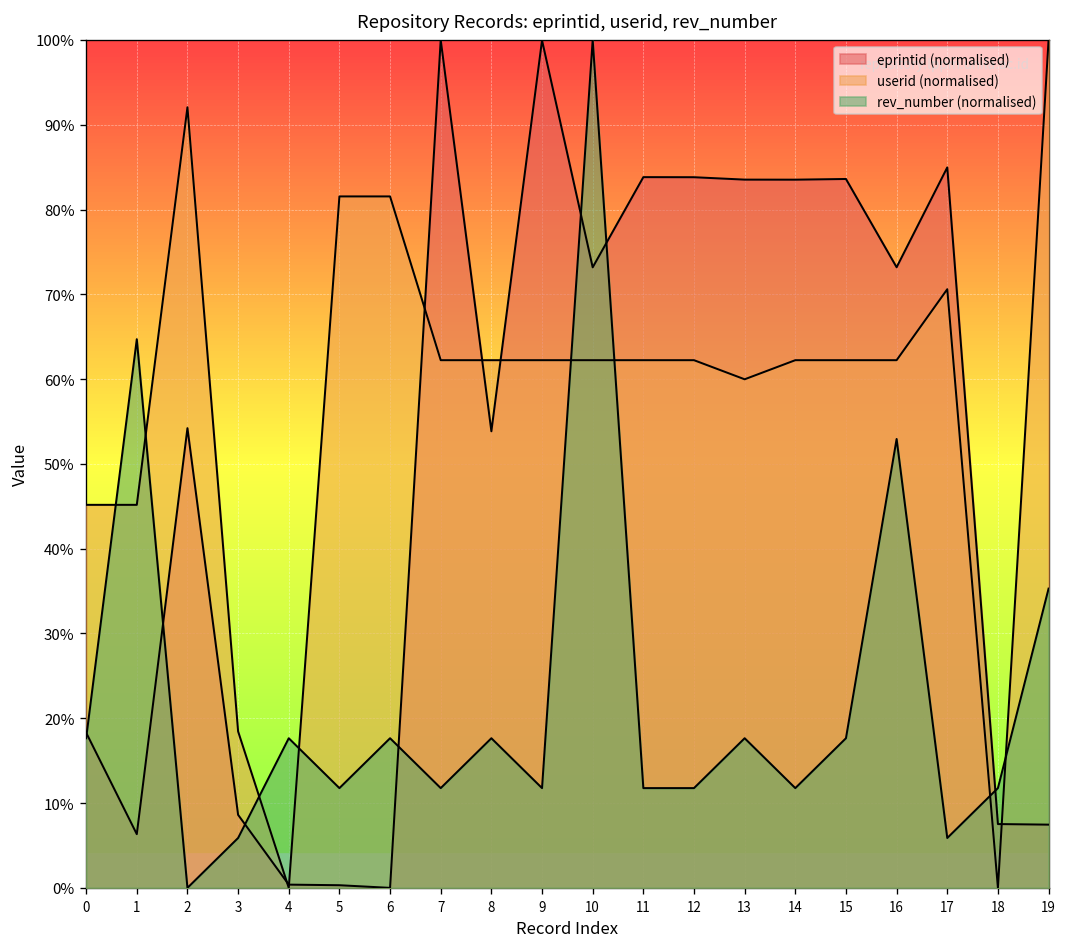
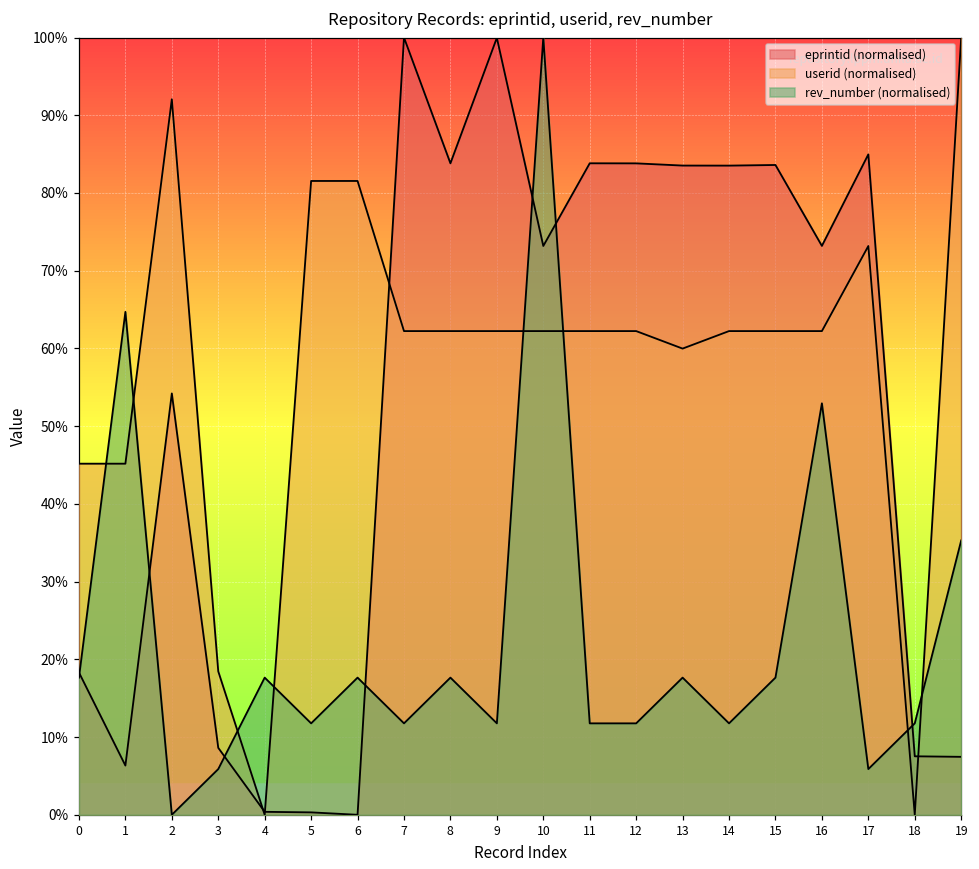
  {
    "eprintid (normalised)": {
      "0": "18%",
      "1": "6%",
      "2": "54%",
      "3": "9%",
      "7": "100%",
-     "8": "54%",
+     "8": "84%",
      "9": "100%",
      "10": "73%",
      "11": "84%",
      "12": "84%",
      "13": "84%",
      "14": "84%",
      "15": "84%",
      "16": "73%",
      "17": "85%",
      "18": "8%",
      "19": "7%"
    },
    "userid (normalised)": {
      "0": "45%",
      "1": "45%",
      "2": "92%",
      "3": "18%",
      "5": "82%",
      "6": "82%",
      "7": "62%",
      "8": "62%",
      "9": "62%",
      "10": "62%",
      "11": "62%",
      "12": "62%",
      "13": "60%",
      "14": "62%",
      "15": "62%",
      "16": "62%",
-     "17": "71%",
+     "17": "73%",
      "19": "100%"
    },
    "rev_number (normalised)": {
      "0": "18%",
      "1": "65%",
      "3": "6%",
      "4": "18%",
      "5": "12%",
      "6": "18%",
      "7": "12%",
      "8": "18%",
      "9": "12%",
      "10": "100%",
      "11": "12%",
      "12": "12%",
      "13": "18%",
      "14": "12%",
      "15": "18%",
      "16": "53%",
      "17": "6%",
      "18": "12%",
      "19": "35%"
    }
  }
